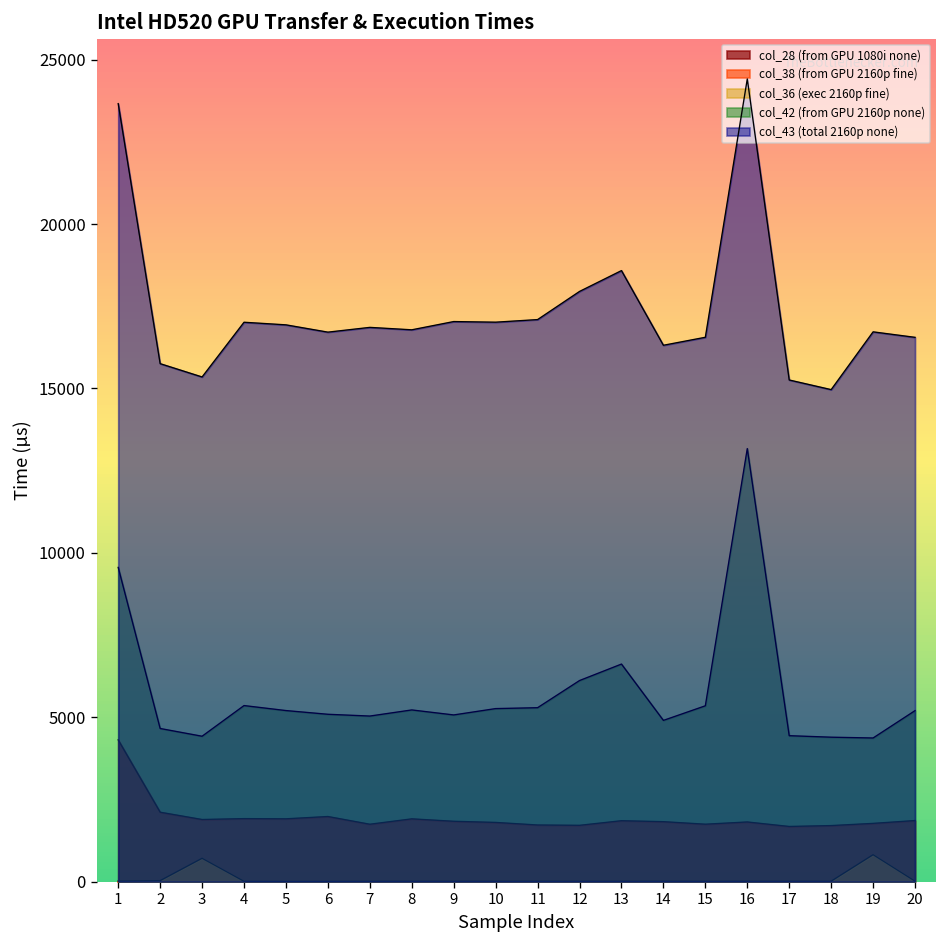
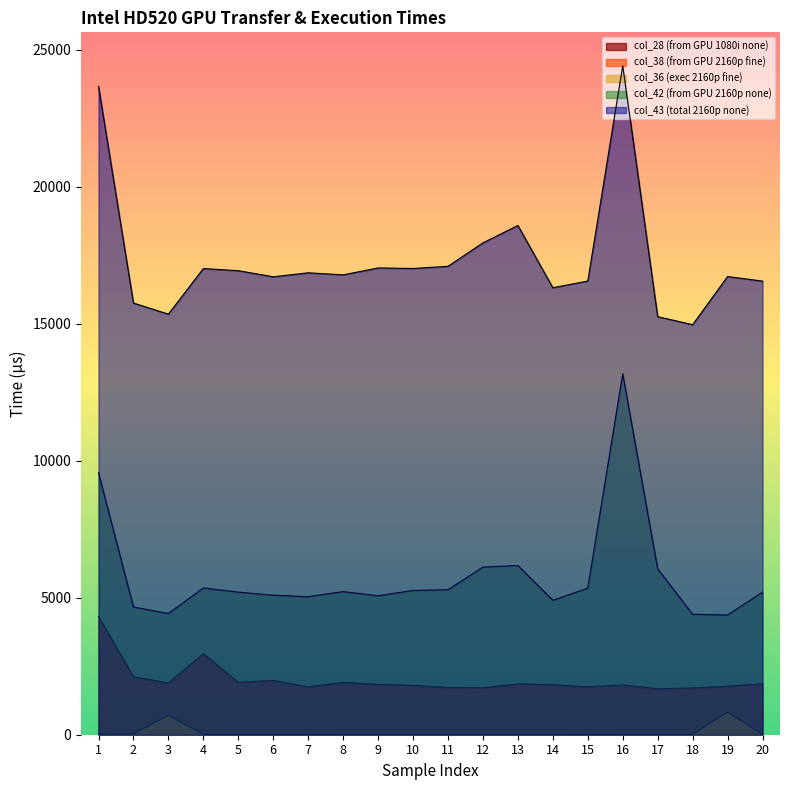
  {
    "col_28 (from GPU 1080i none)": {
      "1": 4300,
      "2": 2100,
      "3": 1900,
-     "4": 1900,
+     "4": 3000,
      "5": 1900,
      "6": 2000,
      "7": 1700,
      "8": 1900,
      "9": 1800,
      "10": 1800,
      "11": 1700,
      "12": 1700,
      "13": 1900,
      "14": 1800,
      "15": 1700,
      "16": 1800,
      "17": 1700,
      "18": 1700,
      "19": 1800,
      "20": 1900
    },
    "col_38 (from GPU 2160p fine)": {
      "3": 0,
      "19": 0
    },
    "col_36 (exec 2160p fine)": {
      "3": 700,
      "19": 800
    },
    "col_42 (from GPU 2160p none)": {
      "1": 9600,
      "2": 4700,
      "3": 4400,
      "4": 5400,
      "5": 5200,
      "6": 5100,
      "7": 5000,
      "8": 5200,
      "9": 5100,
      "10": 5300,
      "11": 5300,
      "12": 6100,
-     "13": 6600,
+     "13": 6200,
      "14": 4900,
      "15": 5300,
      "16": 13200,
-     "17": 4400,
+     "17": 6100,
      "18": 4400,
      "19": 4400,
      "20": 5200
    },
    "col_43 (total 2160p none)": {
      "1": 23700,
      "2": 15800,
      "3": 15400,
      "4": 17000,
      "5": 16900,
      "6": 16700,
      "7": 16900,
      "8": 16800,
      "9": 17000,
      "10": 17000,
      "11": 17100,
      "12": 18000,
      "13": 18600,
      "14": 16300,
      "15": 16600,
      "17": 15300,
      "18": 15000,
      "19": 16700,
      "20": 16600
    }
  }
